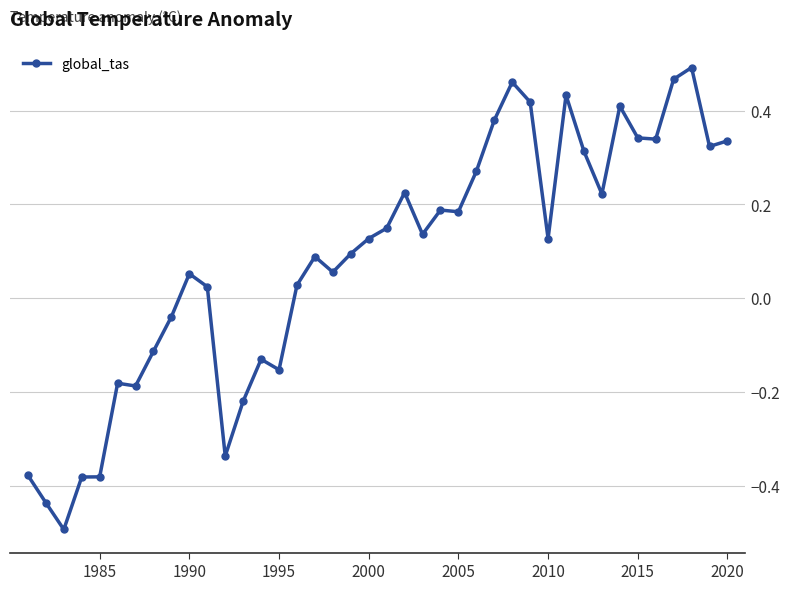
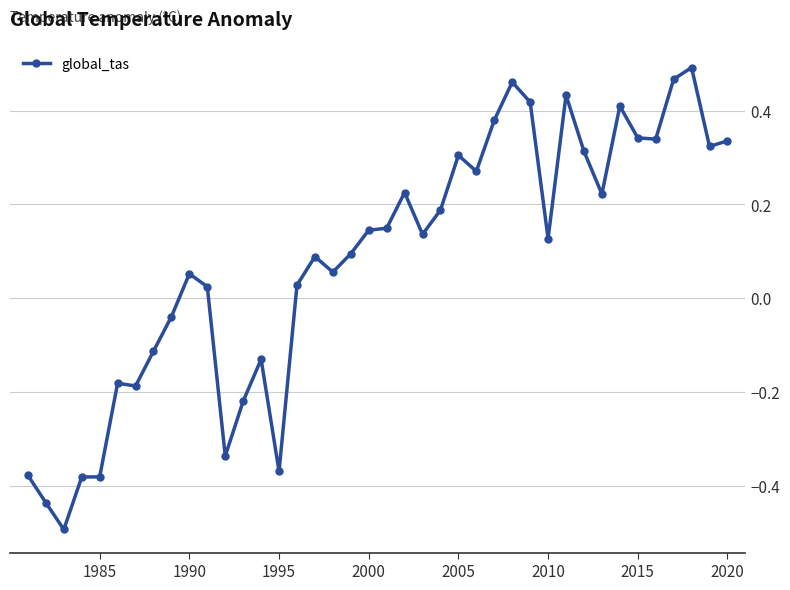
  {
    "1985": -0.38,
    "1990": 0.05,
-   "1995": -0.15,
-   "2000": 0.13,
-   "2005": 0.18,
+   "1995": -0.37,
+   "2000": 0.15,
+   "2005": 0.30,
    "2010": 0.13,
    "2015": 0.34,
    "2020": 0.34
  }
